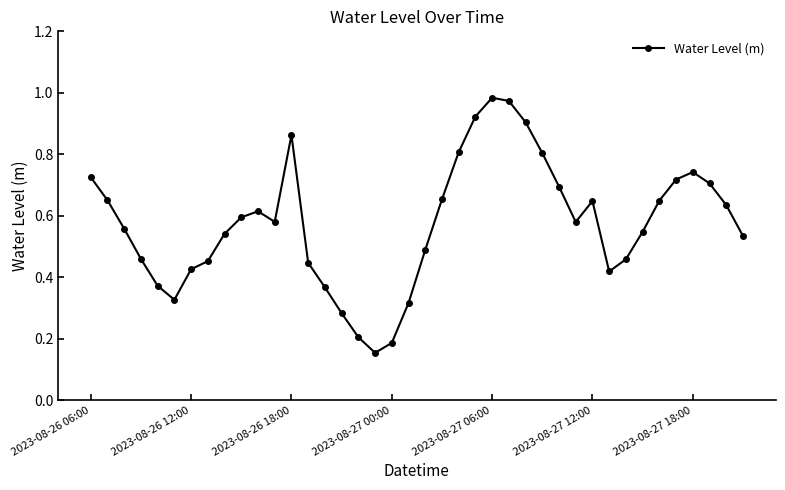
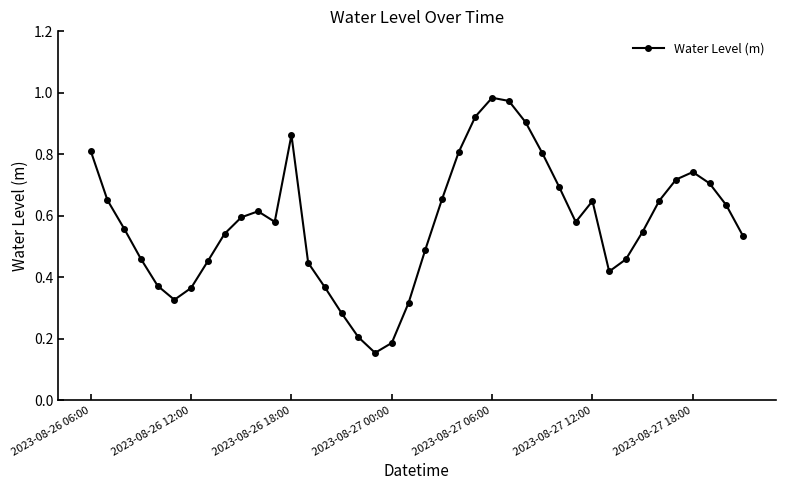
  {
-   "2023-08-26 06:00": 0.73,
-   "2023-08-26 12:00": 0.43,
+   "2023-08-26 06:00": 0.81,
+   "2023-08-26 12:00": 0.37,
    "2023-08-26 18:00": 0.86,
    "2023-08-27 00:00": 0.19,
    "2023-08-27 06:00": 0.98,
    "2023-08-27 12:00": 0.65,
    "2023-08-27 18:00": 0.74
  }
